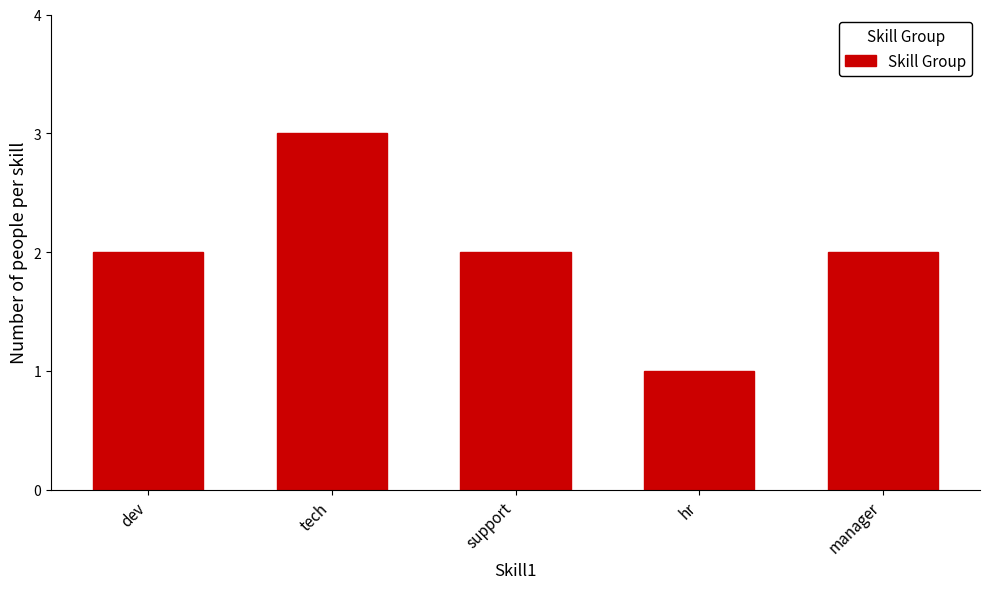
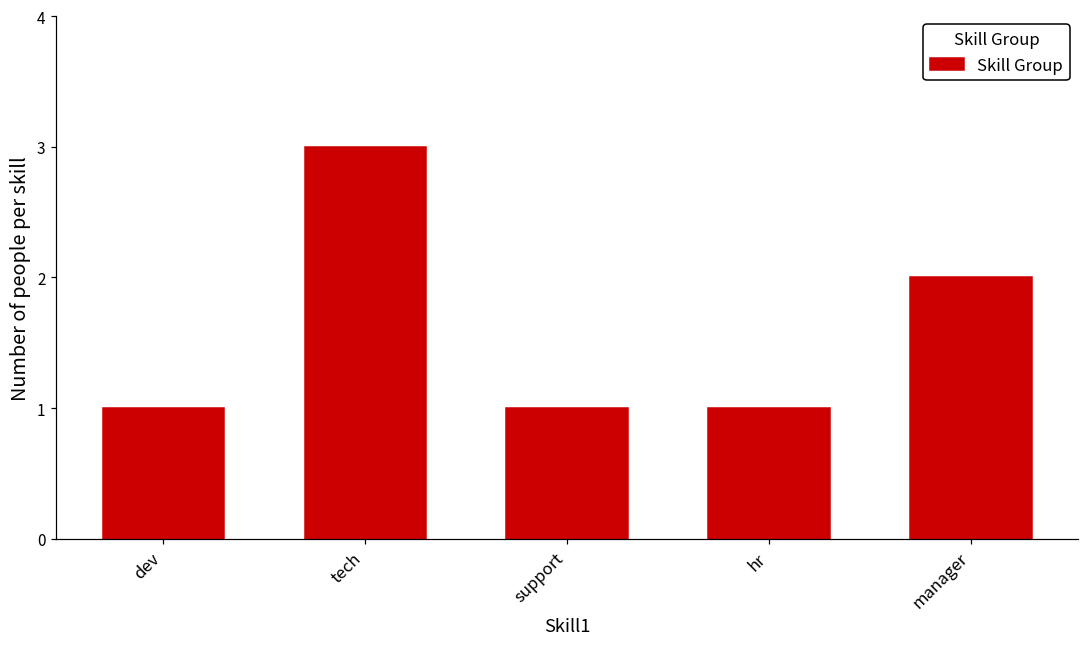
  {
-   "dev": 2,
+   "dev": 1,
    "tech": 3,
-   "support": 2,
+   "support": 1,
    "hr": 1,
    "manager": 2
  }
